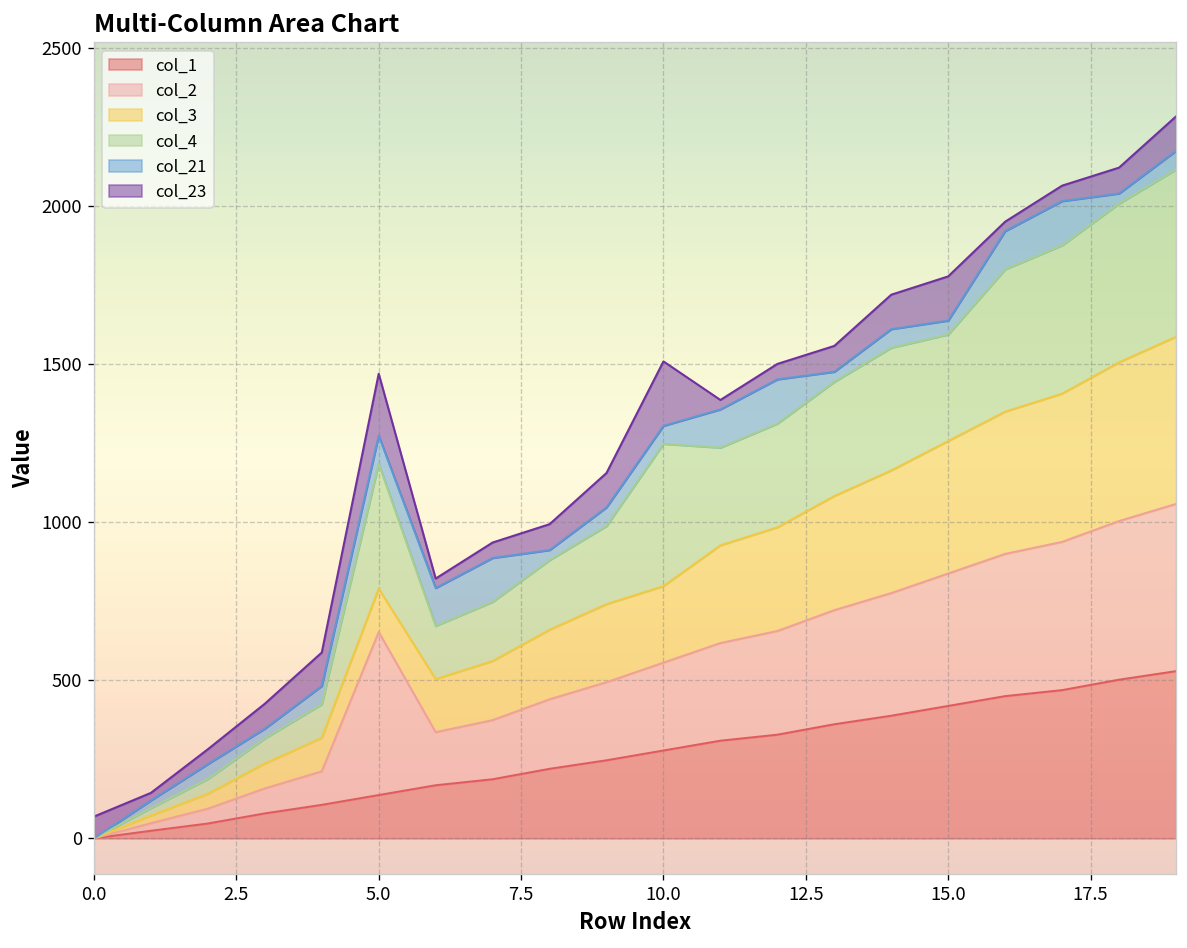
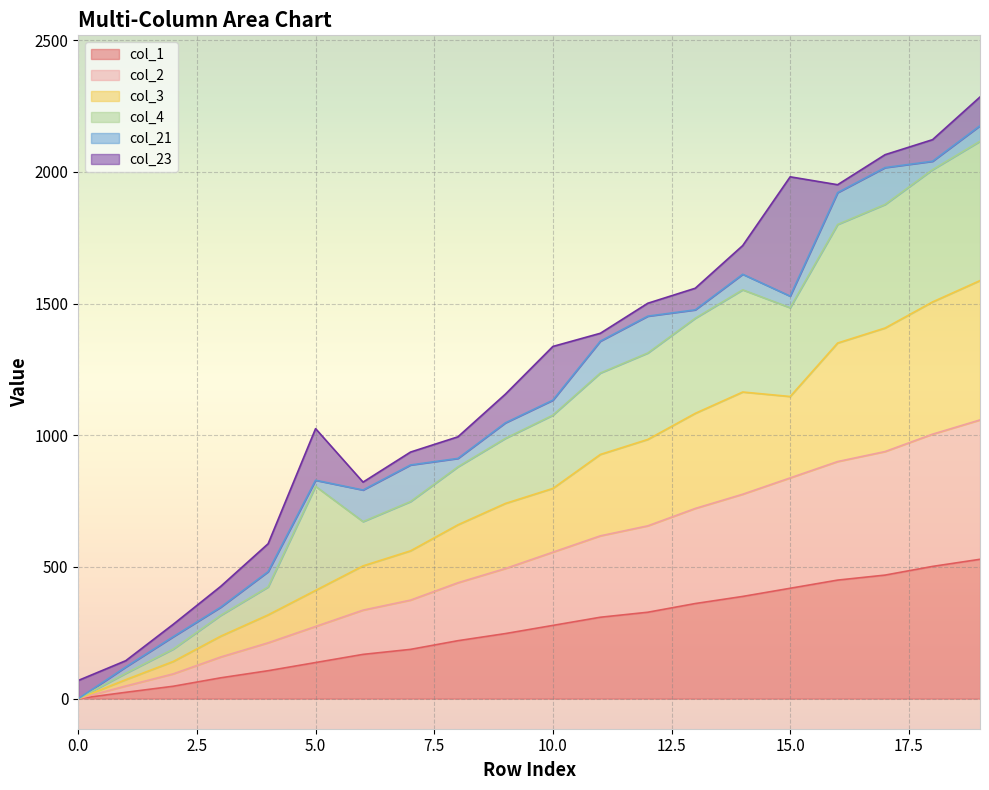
  {
    "col_1": {
      "5.0": 140,
      "10.0": 280,
      "15.0": 420
    },
    "col_2": {
-     "5.0": 520,
+     "5.0": 140,
      "10.0": 280,
      "15.0": 420
    },
    "col_3": {
      "5.0": 140,
      "10.0": 240,
-     "15.0": 420
+     "15.0": 310
    },
    "col_4": {
      "5.0": 400,
-     "10.0": 450,
+     "10.0": 280,
      "15.0": 340
    },
    "col_21": {
-     "5.0": 90,
+     "5.0": 20,
      "10.0": 60,
      "15.0": 40
    },
    "col_23": {
      "0.0": 70,
      "5.0": 200,
      "10.0": 200,
-     "15.0": 140
+     "15.0": 450
    }
  }
